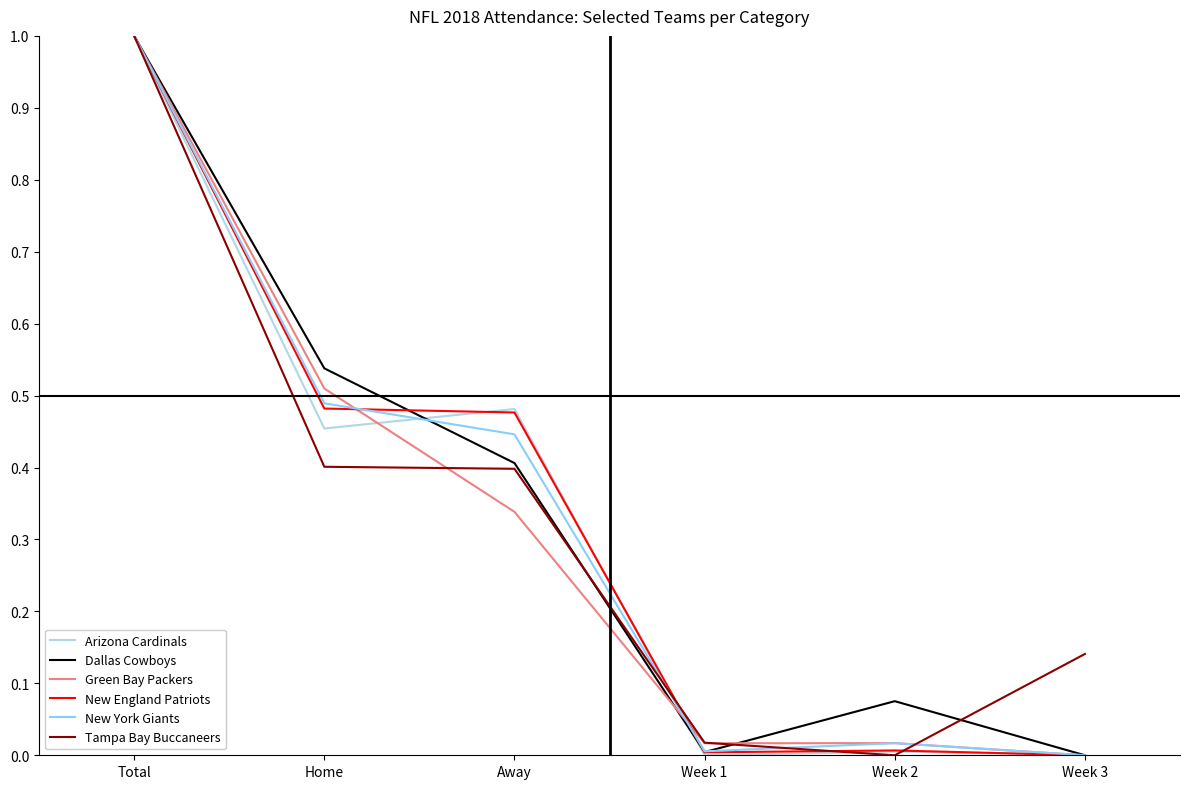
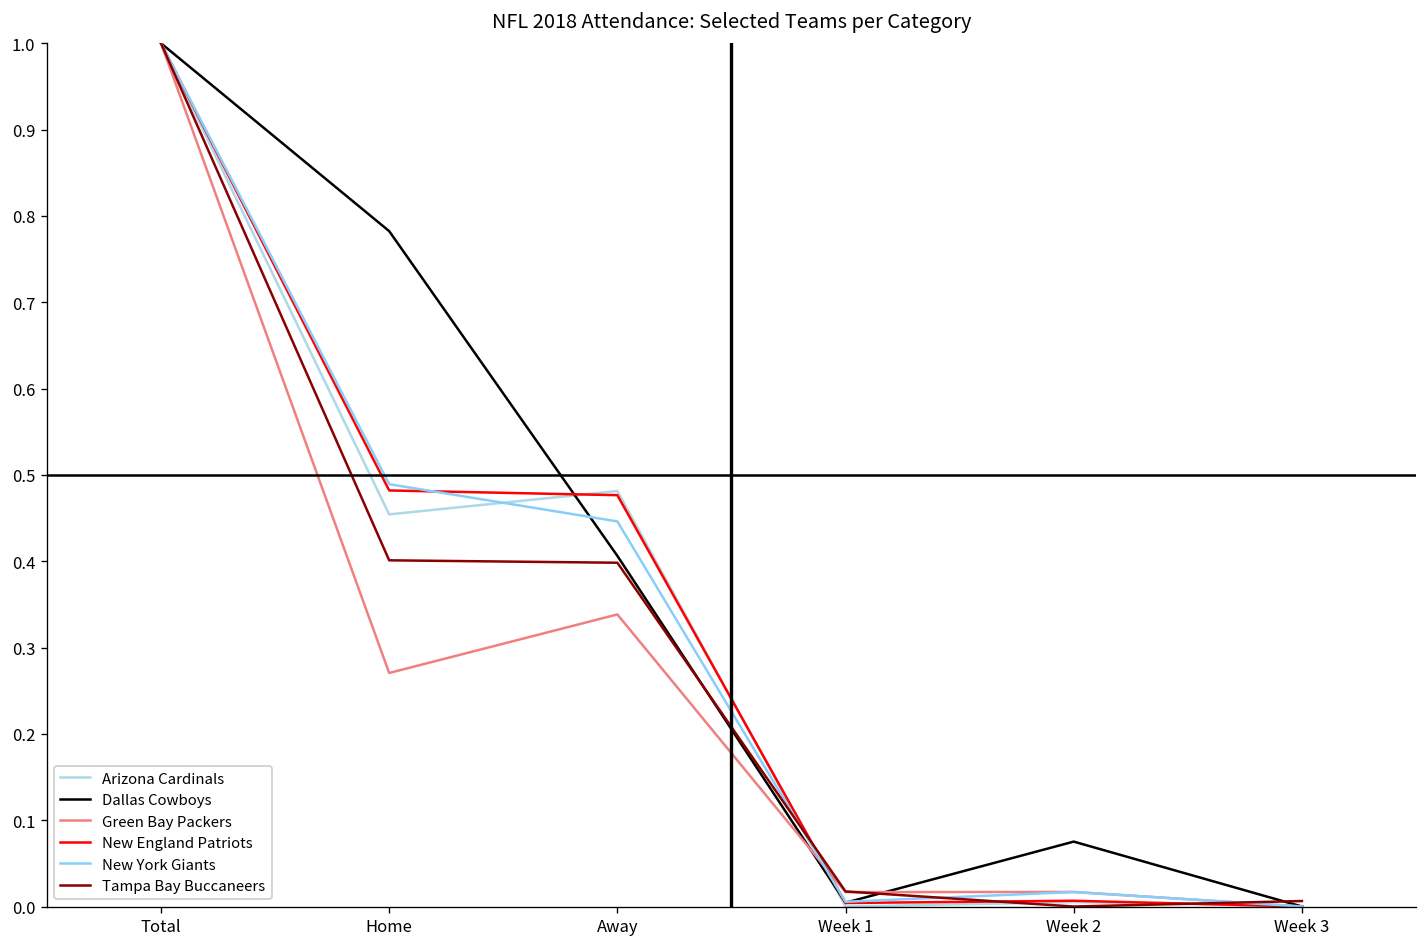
  {
    "Dallas Cowboys": {
-     "Home": 0.54,
+     "Home": 0.78,
      "Away": 0.41,
      "Week 2": 0.08
    },
    "Green Bay Packers": {
-     "Home": 0.51,
+     "Home": 0.27,
      "Away": 0.34
    },
    "New England Patriots": {
      "Home": 0.48,
      "Away": 0.48
    },
    "Tampa Bay Buccaneers": {
      "Home": 0.40,
      "Away": 0.40,
      "Week 2": 0.00,
-     "Week 3": 0.14
+     "Week 3": 0.01
    }
  }
